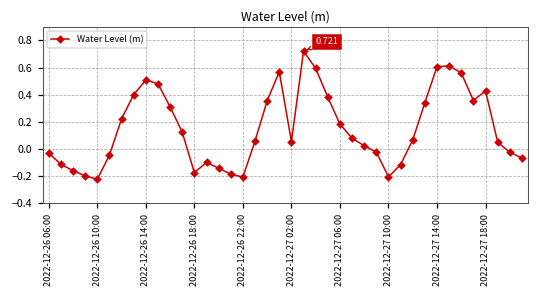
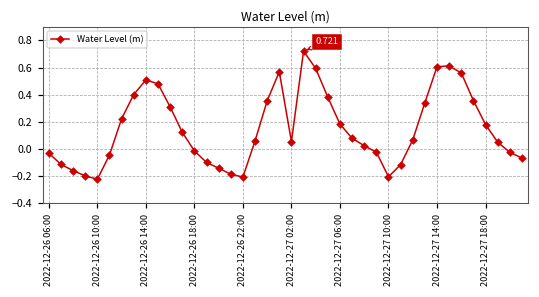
  {
    "2022-12-26 06:00": -0.03,
    "2022-12-26 10:00": -0.22,
    "2022-12-26 14:00": 0.51,
-   "2022-12-26 18:00": -0.17,
+   "2022-12-26 18:00": -0.01,
    "2022-12-26 22:00": -0.21,
    "2022-12-27 02:00": 0.06,
    "2022-12-27 06:00": 0.18,
    "2022-12-27 10:00": -0.20,
    "2022-12-27 14:00": 0.61,
-   "2022-12-27 18:00": 0.43
+   "2022-12-27 18:00": 0.18
  }
